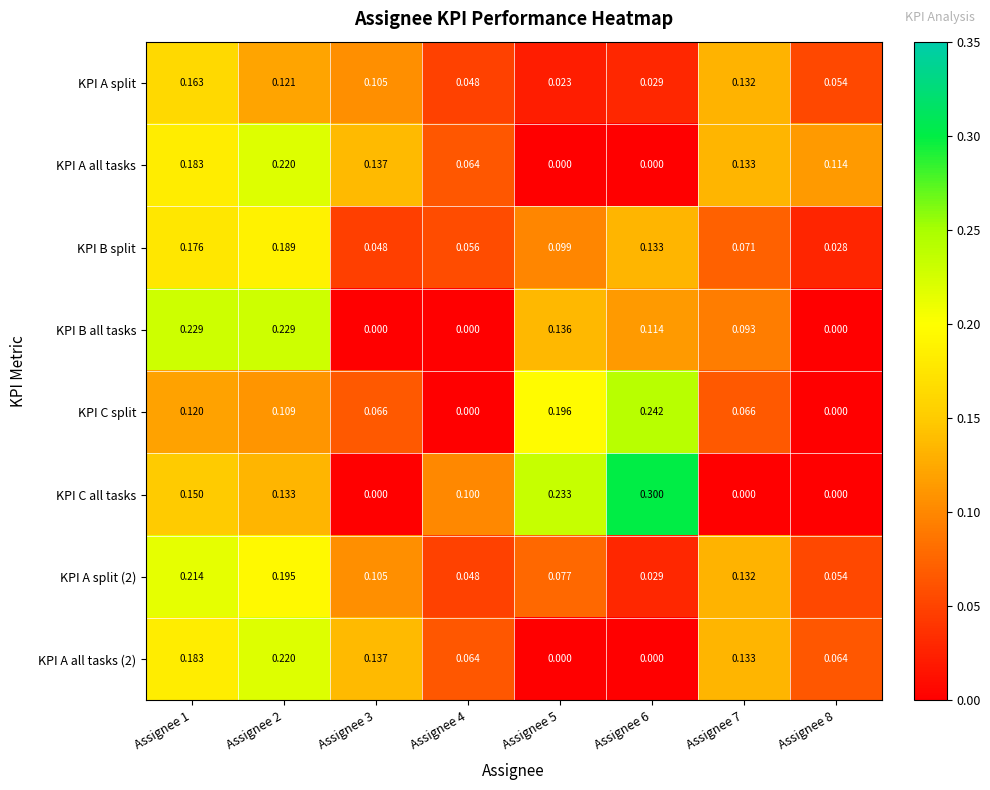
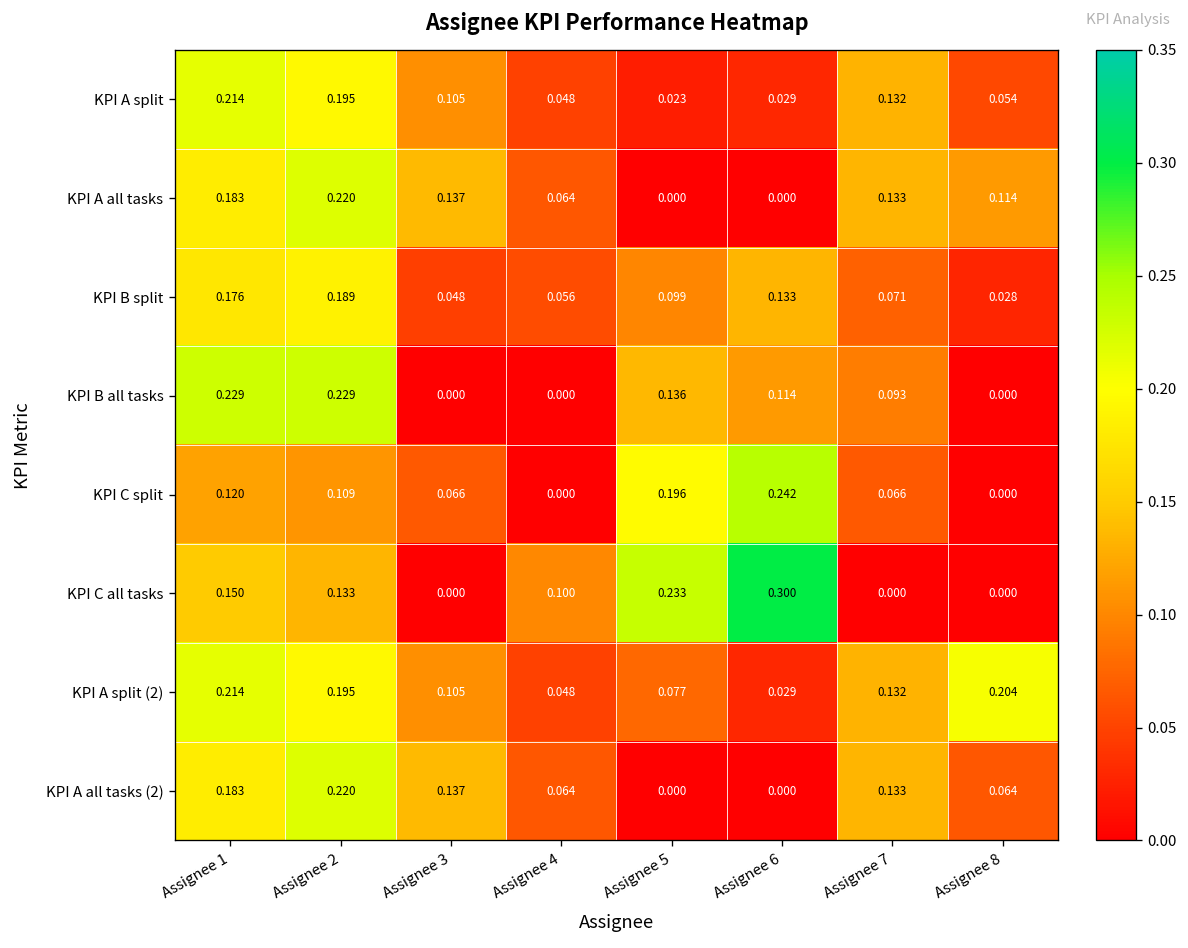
  {
    "KPI A split": {
-     "Assignee 1": 0.163,
-     "Assignee 2": 0.121,
+     "Assignee 1": 0.214,
+     "Assignee 2": 0.195,
      "Assignee 3": 0.105,
      "Assignee 4": 0.048,
      "Assignee 5": 0.023,
      "Assignee 6": 0.029,
      "Assignee 7": 0.132,
      "Assignee 8": 0.054
    },
    "KPI A all tasks": {
      "Assignee 1": 0.183,
      "Assignee 2": 0.220,
      "Assignee 3": 0.137,
      "Assignee 4": 0.064,
      "Assignee 5": 0.000,
      "Assignee 6": 0.000,
      "Assignee 7": 0.133,
      "Assignee 8": 0.114
    },
    "KPI B split": {
      "Assignee 1": 0.176,
      "Assignee 2": 0.189,
      "Assignee 3": 0.048,
      "Assignee 4": 0.056,
      "Assignee 5": 0.099,
      "Assignee 6": 0.133,
      "Assignee 7": 0.071,
      "Assignee 8": 0.028
    },
    "KPI B all tasks": {
      "Assignee 1": 0.229,
      "Assignee 2": 0.229,
      "Assignee 3": 0.000,
      "Assignee 4": 0.000,
      "Assignee 5": 0.136,
      "Assignee 6": 0.114,
      "Assignee 7": 0.093,
      "Assignee 8": 0.000
    },
    "KPI C split": {
      "Assignee 1": 0.120,
      "Assignee 2": 0.109,
      "Assignee 3": 0.066,
      "Assignee 4": 0.000,
      "Assignee 5": 0.196,
      "Assignee 6": 0.242,
      "Assignee 7": 0.066,
      "Assignee 8": 0.000
    },
    "KPI C all tasks": {
      "Assignee 1": 0.150,
      "Assignee 2": 0.133,
      "Assignee 3": 0.000,
      "Assignee 4": 0.100,
      "Assignee 5": 0.233,
      "Assignee 6": 0.300,
      "Assignee 7": 0.000,
      "Assignee 8": 0.000
    },
    "KPI A split (2)": {
      "Assignee 1": 0.214,
      "Assignee 2": 0.195,
      "Assignee 3": 0.105,
      "Assignee 4": 0.048,
      "Assignee 5": 0.077,
      "Assignee 6": 0.029,
      "Assignee 7": 0.132,
-     "Assignee 8": 0.054
+     "Assignee 8": 0.204
    },
    "KPI A all tasks (2)": {
      "Assignee 1": 0.183,
      "Assignee 2": 0.220,
      "Assignee 3": 0.137,
      "Assignee 4": 0.064,
      "Assignee 5": 0.000,
      "Assignee 6": 0.000,
      "Assignee 7": 0.133,
      "Assignee 8": 0.064
    }
  }
